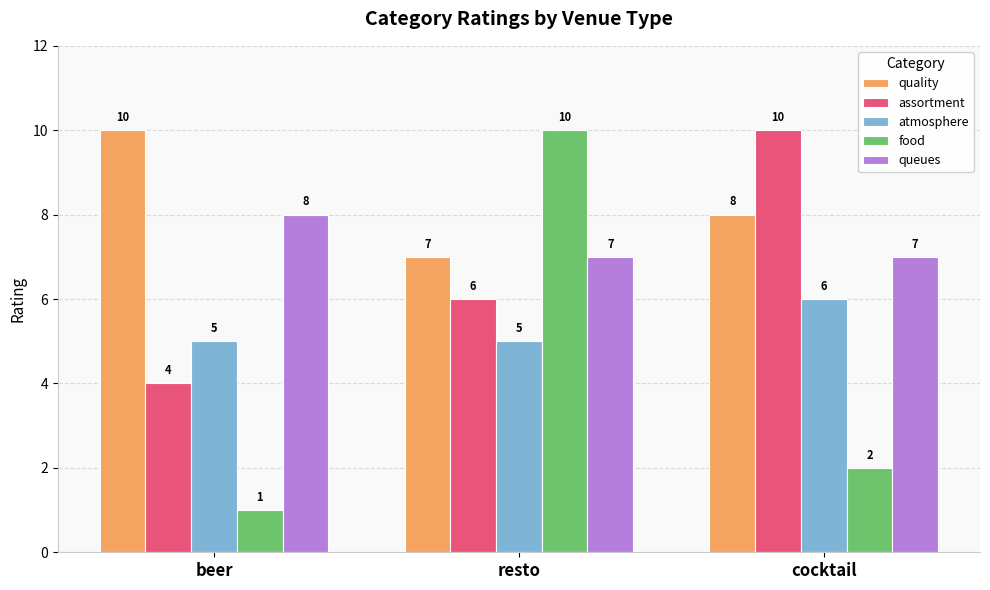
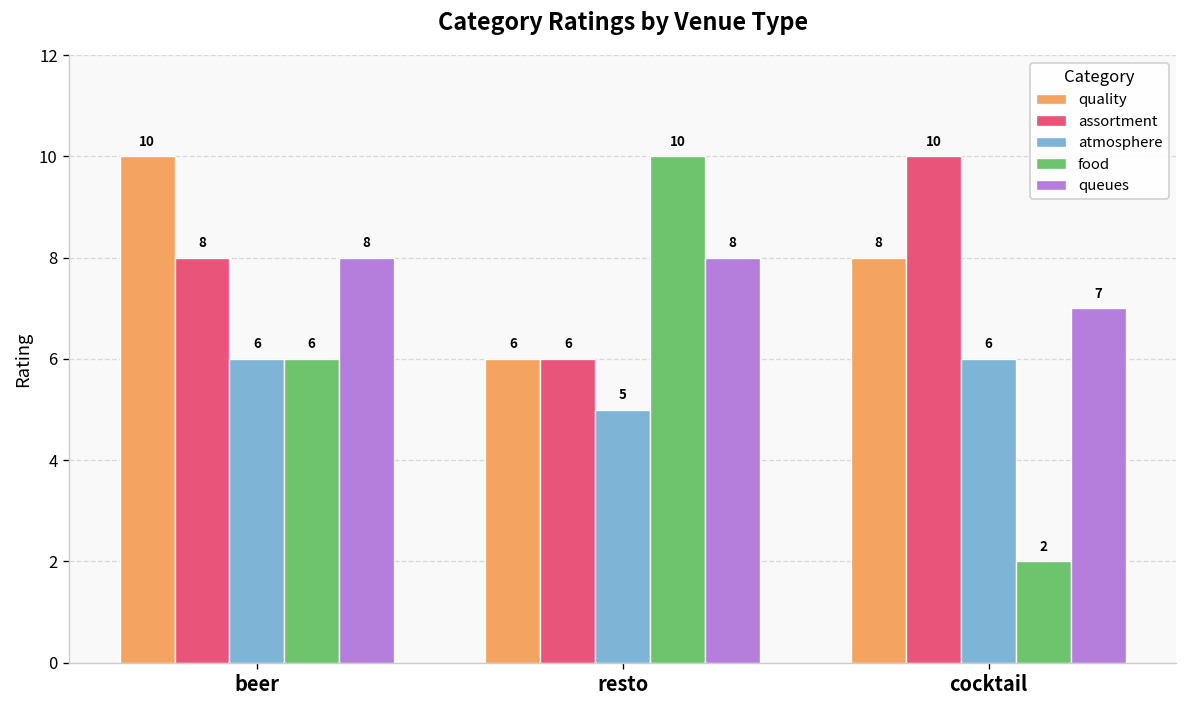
  {
    "quality": {
      "beer": 10,
-     "resto": 7,
+     "resto": 6,
      "cocktail": 8
    },
    "assortment": {
-     "beer": 4,
+     "beer": 8,
      "resto": 6,
      "cocktail": 10
    },
    "atmosphere": {
-     "beer": 5,
+     "beer": 6,
      "resto": 5,
      "cocktail": 6
    },
    "food": {
-     "beer": 1,
+     "beer": 6,
      "resto": 10,
      "cocktail": 2
    },
    "queues": {
      "beer": 8,
-     "resto": 7,
+     "resto": 8,
      "cocktail": 7
    }
  }
